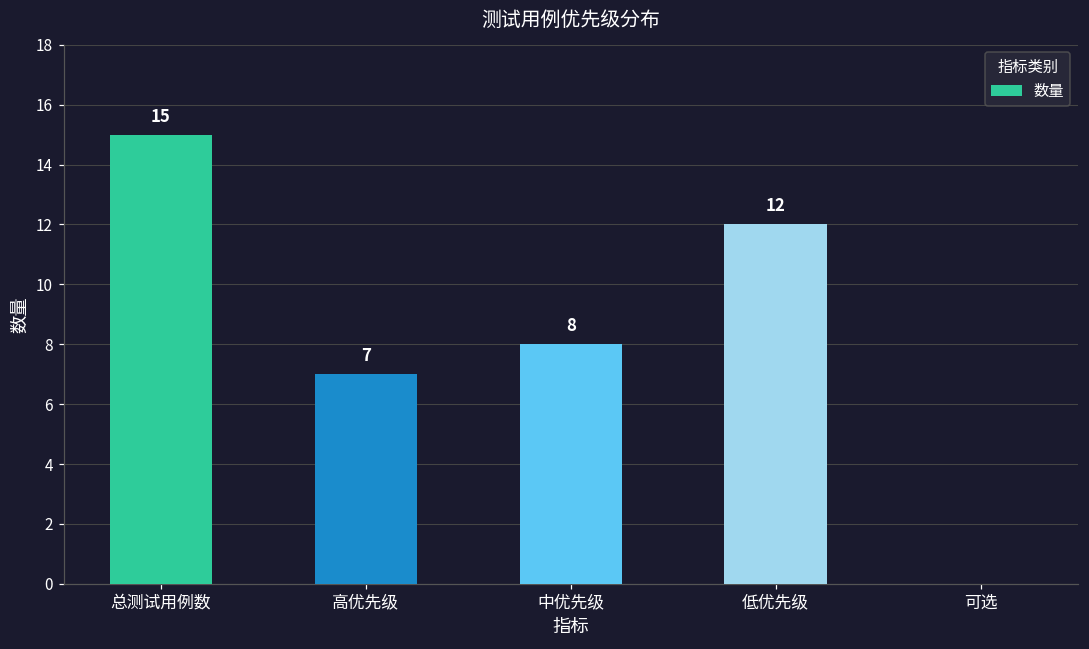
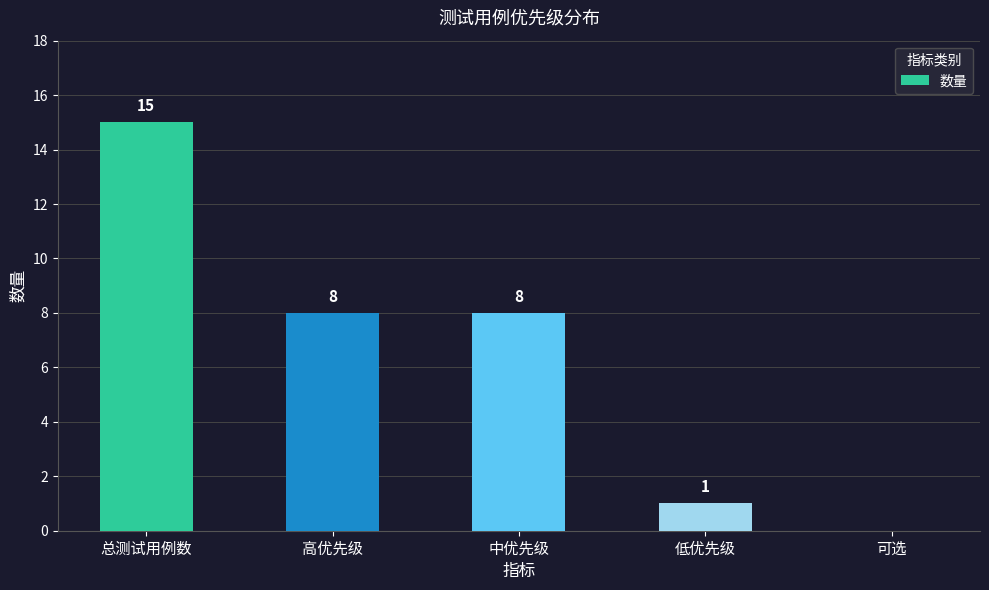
  {
    "总测试用例数": 15,
-   "高优先级": 7,
+   "高优先级": 8,
    "中优先级": 8,
-   "低优先级": 12
+   "低优先级": 1
  }
